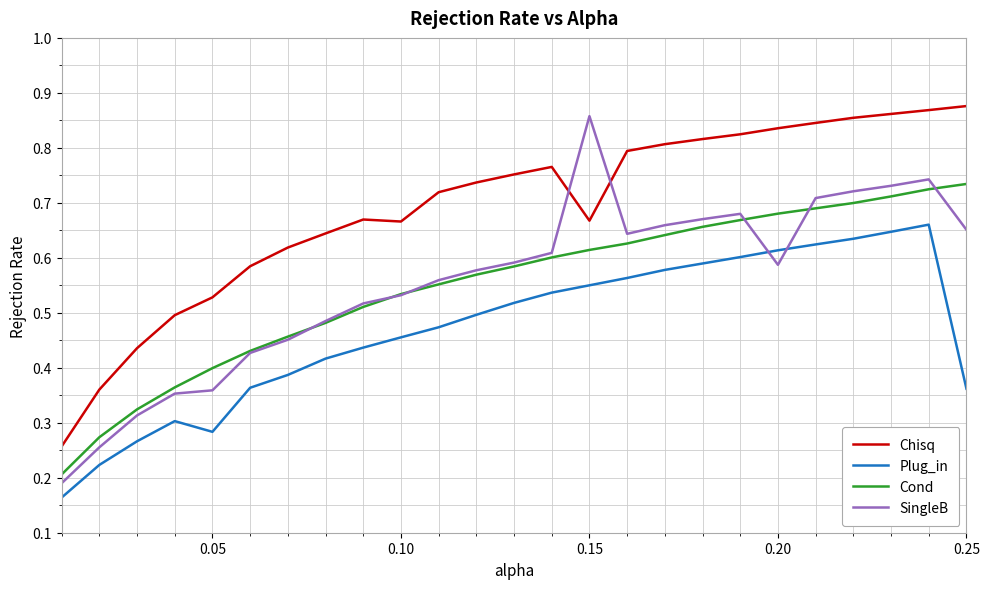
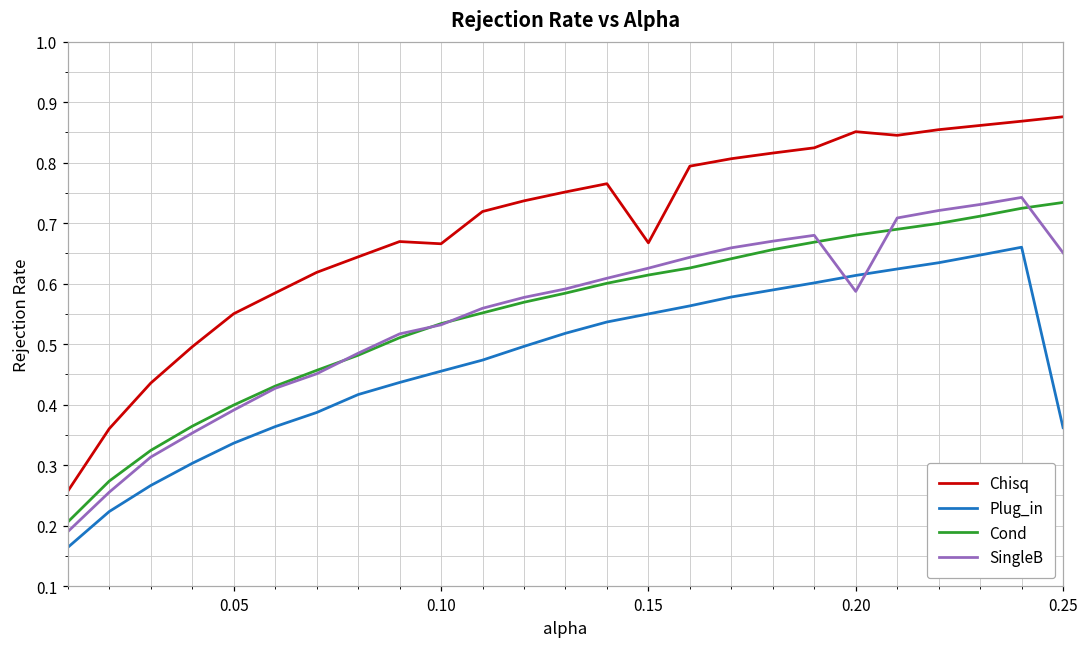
  {
    "Chisq": {
-     "0.05": 0.53,
+     "0.05": 0.55,
      "0.10": 0.67,
      "0.15": 0.67,
-     "0.20": 0.84,
+     "0.20": 0.85,
      "0.25": 0.88
    },
    "Plug_in": {
-     "0.05": 0.28,
+     "0.05": 0.34,
      "0.10": 0.46,
      "0.15": 0.55,
      "0.20": 0.61,
      "0.25": 0.36
    },
    "Cond": {
      "0.05": 0.40,
      "0.15": 0.61,
      "0.20": 0.68,
      "0.25": 0.73
    },
    "SingleB": {
-     "0.05": 0.36,
-     "0.15": 0.86,
+     "0.05": 0.39,
+     "0.15": 0.63,
      "0.20": 0.59,
      "0.25": 0.65
    }
  }
